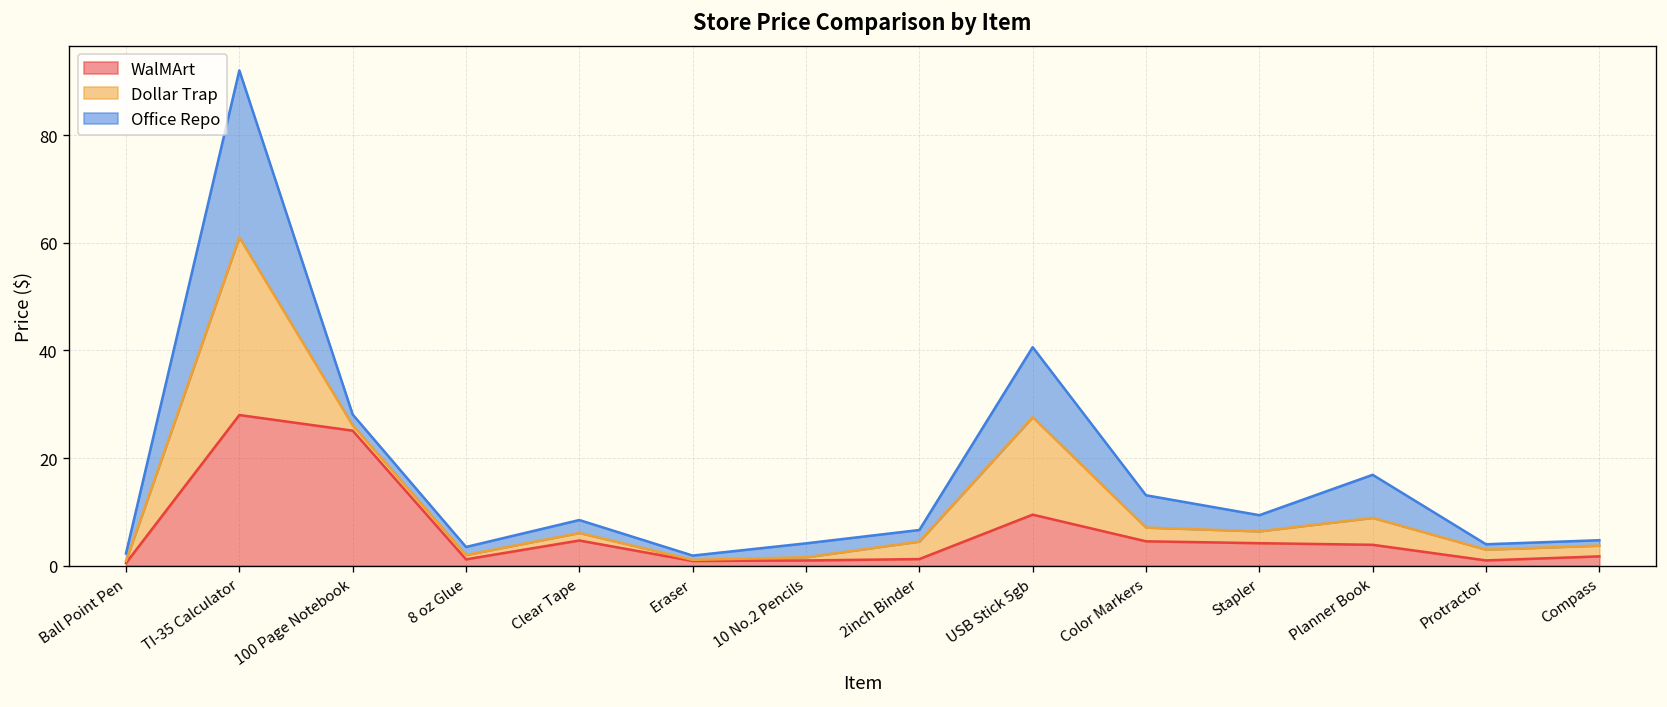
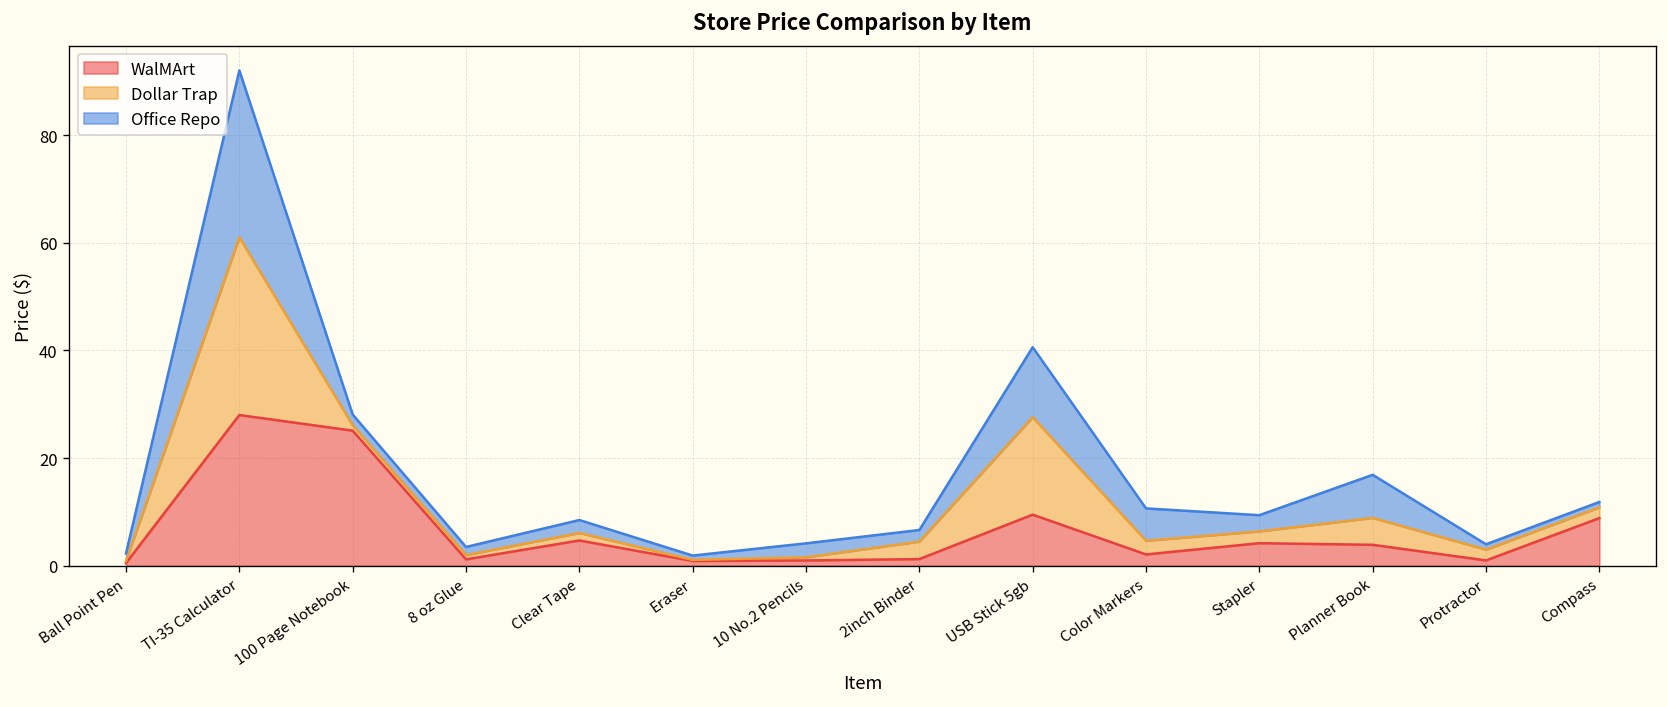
  {
    "WalMArt": {
      "TI-35 Calculator": 28,
      "100 Page Notebook": 25,
      "8 oz Glue": 1,
      "Clear Tape": 5,
      "10 No.2 Pencils": 1,
      "2inch Binder": 1,
      "USB Stick 5gb": 10,
-     "Color Markers": 5,
+     "Color Markers": 2,
      "Stapler": 4,
      "Planner Book": 4,
      "Protractor": 1,
-     "Compass": 2
+     "Compass": 9
    },
    "Dollar Trap": {
      "TI-35 Calculator": 33,
      "100 Page Notebook": 1,
      "8 oz Glue": 1,
      "Clear Tape": 1,
      "10 No.2 Pencils": 1,
      "2inch Binder": 3,
      "USB Stick 5gb": 18,
      "Color Markers": 3,
      "Stapler": 2,
      "Planner Book": 5,
      "Protractor": 2,
      "Compass": 2
    },
    "Office Repo": {
      "Ball Point Pen": 1,
      "TI-35 Calculator": 31,
      "100 Page Notebook": 2,
      "8 oz Glue": 2,
      "Clear Tape": 2,
      "Eraser": 1,
      "10 No.2 Pencils": 3,
      "2inch Binder": 2,
      "USB Stick 5gb": 13,
      "Color Markers": 6,
      "Stapler": 3,
      "Planner Book": 8,
      "Protractor": 1,
      "Compass": 1
    }
  }
